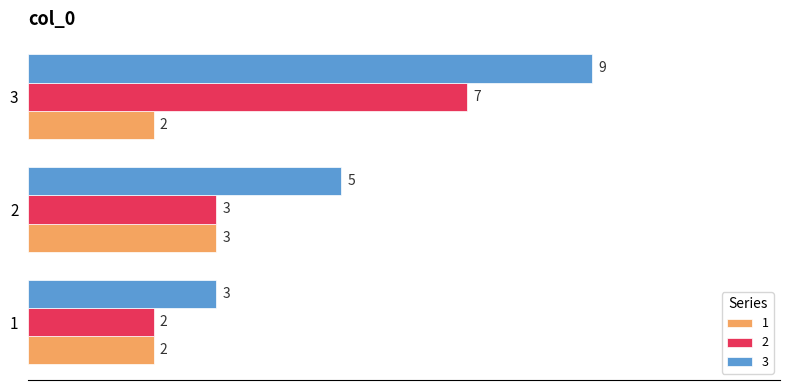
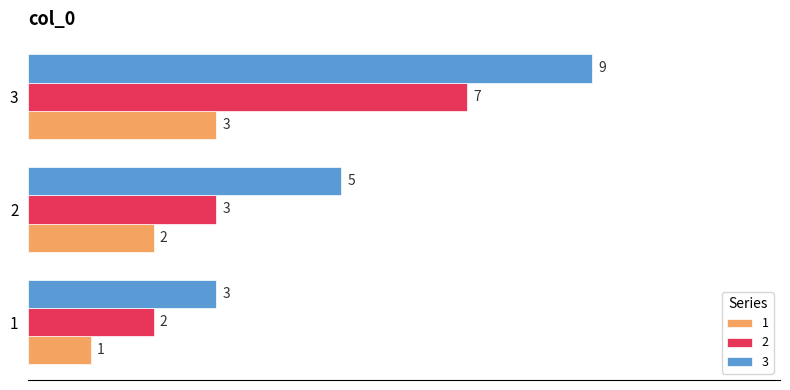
  {
    "1": {
-     "3": 2,
-     "2": 3,
-     "1": 2
+     "3": 3,
+     "2": 2,
+     "1": 1
    },
    "2": {
      "3": 7,
      "2": 3,
      "1": 2
    },
    "3": {
      "3": 9,
      "2": 5,
      "1": 3
    }
  }
